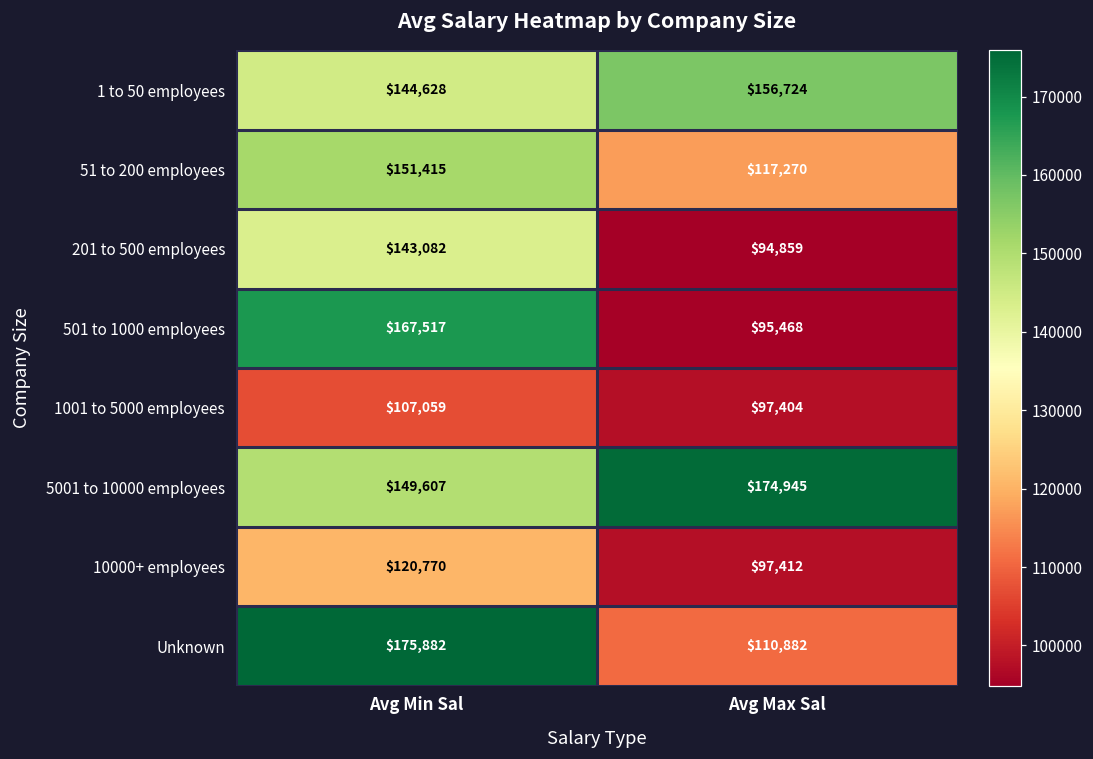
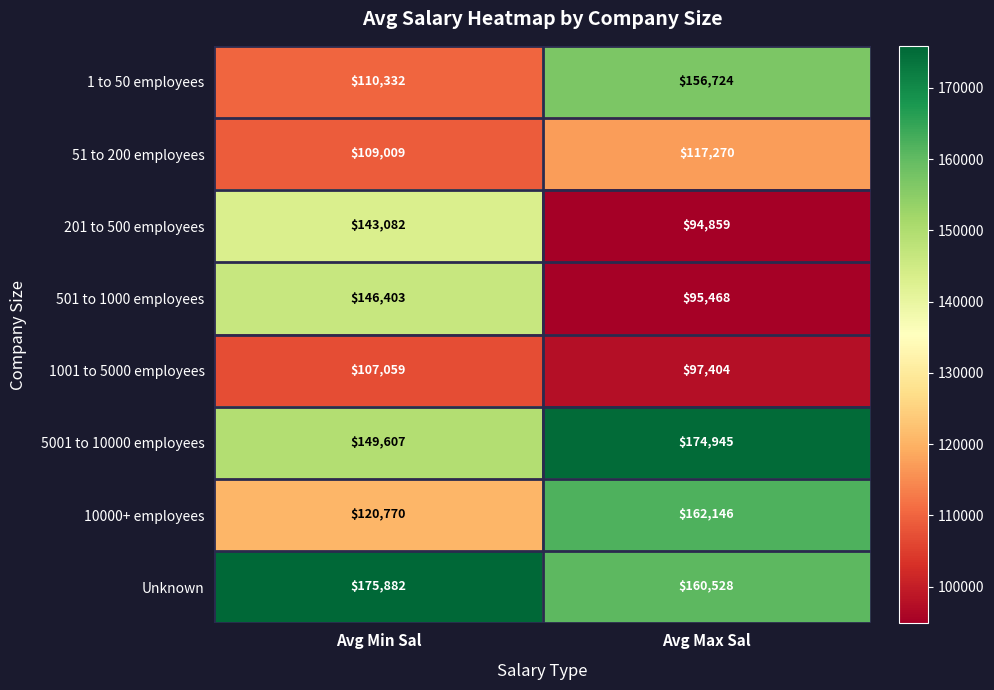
  {
    "1 to 50 employees": {
-     "Avg Min Sal": "$144,628",
+     "Avg Min Sal": "$110,332",
      "Avg Max Sal": "$156,724"
    },
    "51 to 200 employees": {
-     "Avg Min Sal": "$151,415",
+     "Avg Min Sal": "$109,009",
      "Avg Max Sal": "$117,270"
    },
    "201 to 500 employees": {
      "Avg Min Sal": "$143,082",
      "Avg Max Sal": "$94,859"
    },
    "501 to 1000 employees": {
-     "Avg Min Sal": "$167,517",
+     "Avg Min Sal": "$146,403",
      "Avg Max Sal": "$95,468"
    },
    "1001 to 5000 employees": {
      "Avg Min Sal": "$107,059",
      "Avg Max Sal": "$97,404"
    },
    "5001 to 10000 employees": {
      "Avg Min Sal": "$149,607",
      "Avg Max Sal": "$174,945"
    },
    "10000+ employees": {
      "Avg Min Sal": "$120,770",
-     "Avg Max Sal": "$97,412"
+     "Avg Max Sal": "$162,146"
    },
    "Unknown": {
      "Avg Min Sal": "$175,882",
-     "Avg Max Sal": "$110,882"
+     "Avg Max Sal": "$160,528"
    }
  }
